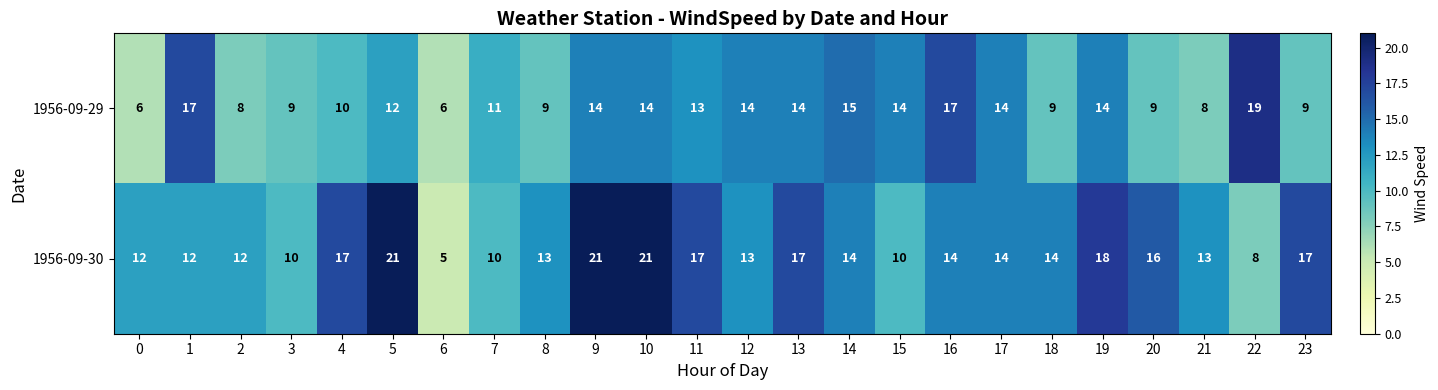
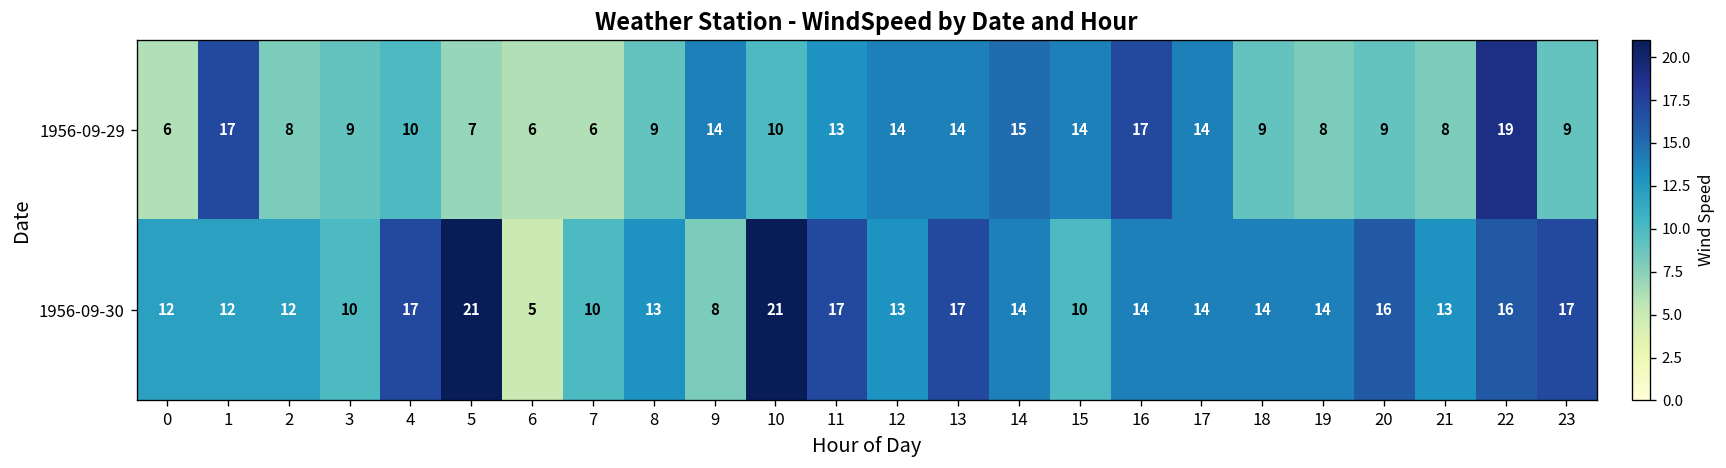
  {
    "1956-09-29": {
      "0": 6,
      "1": 17,
      "2": 8,
      "3": 9,
      "4": 10,
-     "5": 12,
+     "5": 7,
      "6": 6,
-     "7": 11,
+     "7": 6,
      "8": 9,
      "9": 14,
-     "10": 14,
+     "10": 10,
      "11": 13,
      "12": 14,
      "13": 14,
      "14": 15,
      "15": 14,
      "16": 17,
      "17": 14,
      "18": 9,
-     "19": 14,
+     "19": 8,
      "20": 9,
      "21": 8,
      "22": 19,
      "23": 9
    },
    "1956-09-30": {
      "0": 12,
      "1": 12,
      "2": 12,
      "3": 10,
      "4": 17,
      "5": 21,
      "6": 5,
      "7": 10,
      "8": 13,
-     "9": 21,
+     "9": 8,
      "10": 21,
      "11": 17,
      "12": 13,
      "13": 17,
      "14": 14,
      "15": 10,
      "16": 14,
      "17": 14,
      "18": 14,
-     "19": 18,
+     "19": 14,
      "20": 16,
      "21": 13,
-     "22": 8,
+     "22": 16,
      "23": 17
    }
  }
